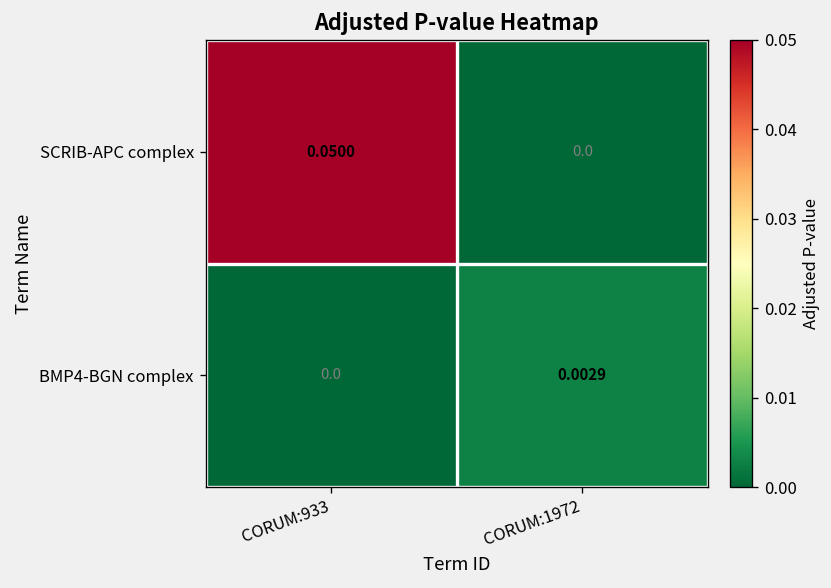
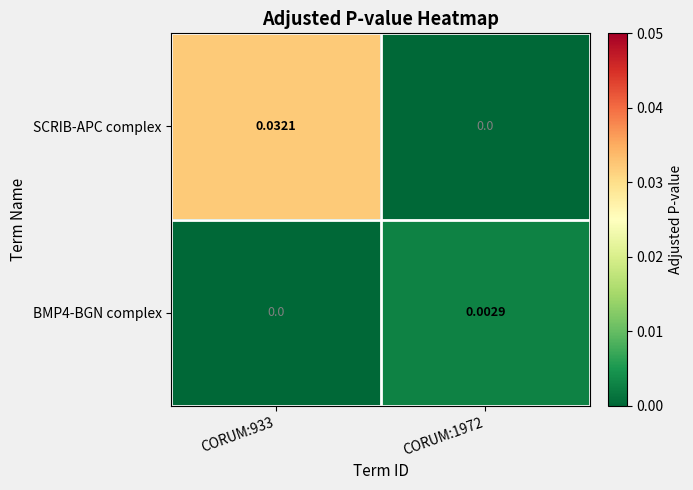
  {
    "SCRIB-APC complex": {
-     "CORUM:933": 0.0500,
+     "CORUM:933": 0.0321,
      "CORUM:1972": 0.0
    },
    "BMP4-BGN complex": {
      "CORUM:933": 0.0,
      "CORUM:1972": 0.0029
    }
  }
